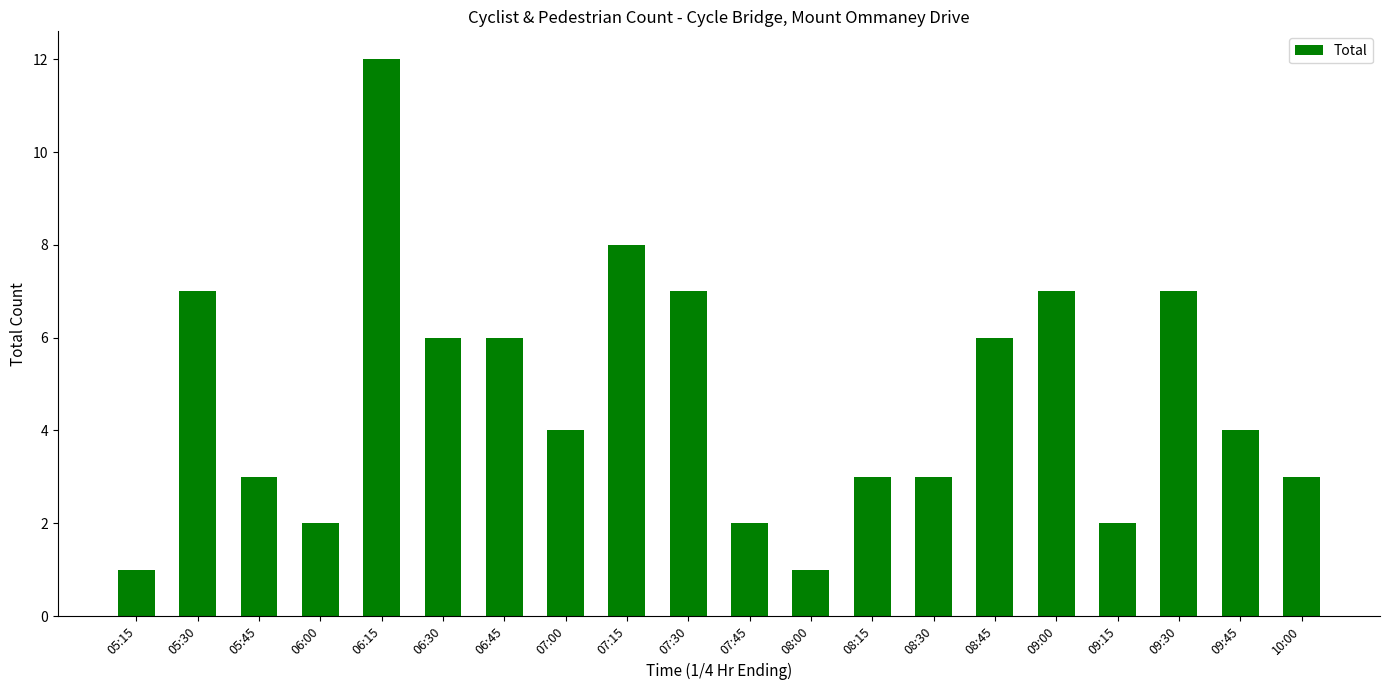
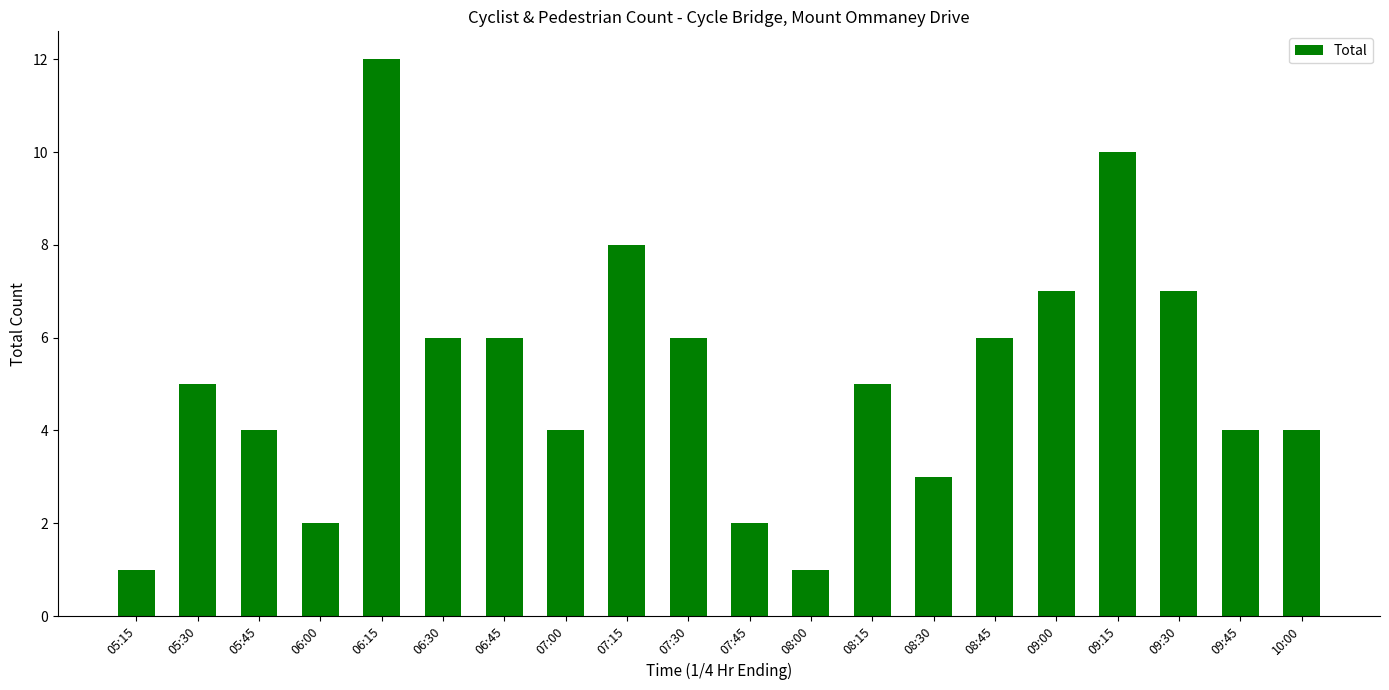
  {
    "05:15": 1,
-   "05:30": 7,
-   "05:45": 3,
+   "05:30": 5,
+   "05:45": 4,
    "06:00": 2,
    "06:15": 12,
    "06:30": 6,
    "06:45": 6,
    "07:00": 4,
    "07:15": 8,
-   "07:30": 7,
+   "07:30": 6,
    "07:45": 2,
    "08:00": 1,
-   "08:15": 3,
+   "08:15": 5,
    "08:30": 3,
    "08:45": 6,
    "09:00": 7,
-   "09:15": 2,
+   "09:15": 10,
    "09:30": 7,
    "09:45": 4,
-   "10:00": 3
+   "10:00": 4
  }
